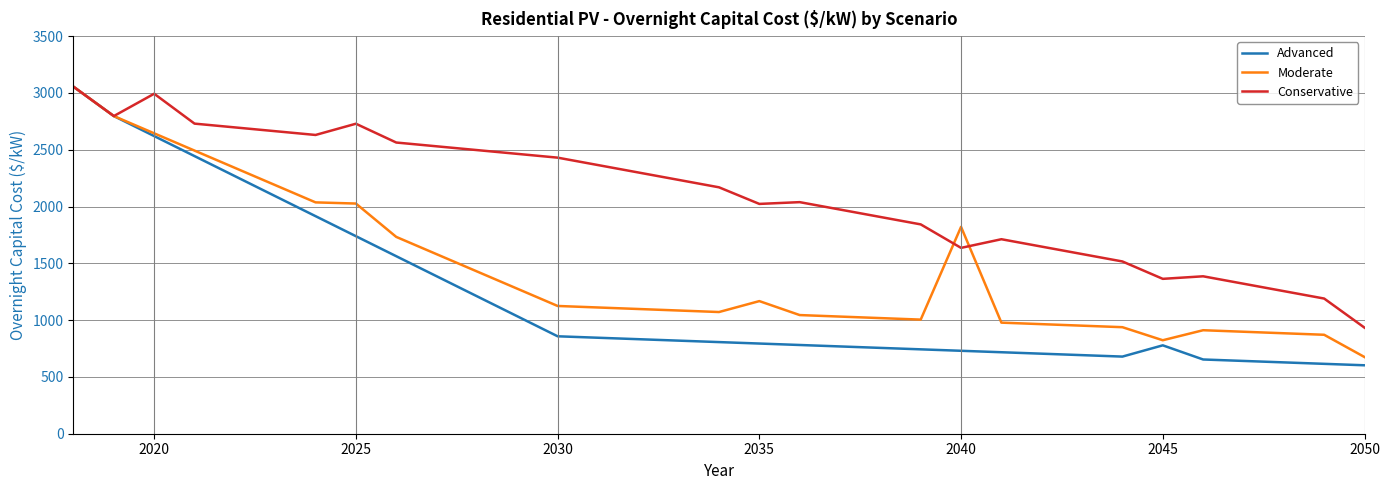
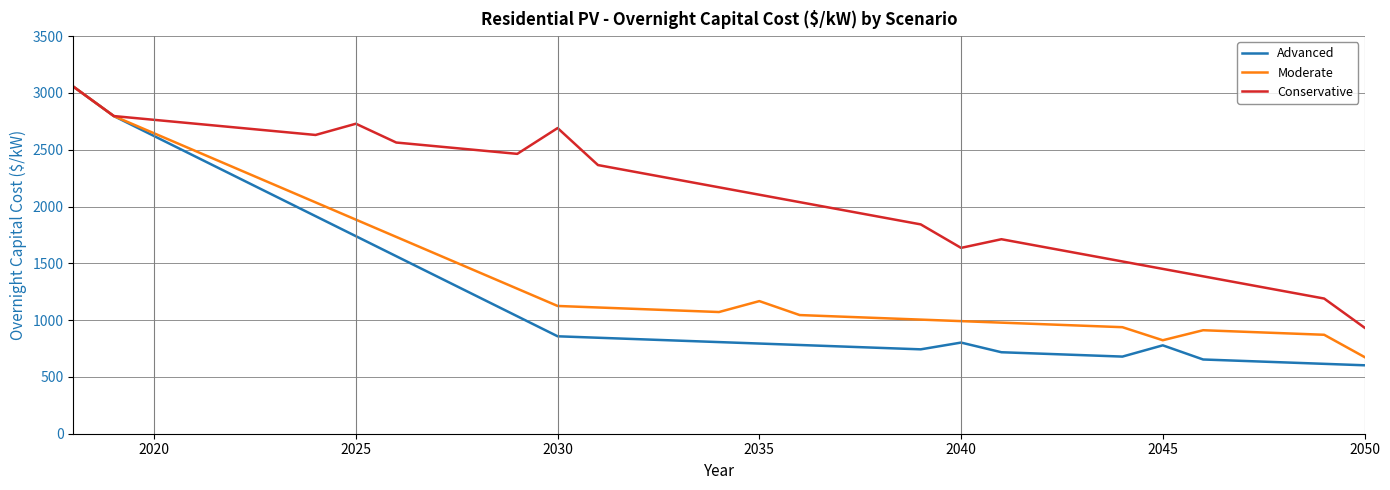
  {
    "Advanced": {
      "2020": 2620,
      "2025": 1740,
      "2030": 860,
      "2035": 790,
-     "2040": 730,
+     "2040": 800,
      "2045": 780,
      "2050": 600
    },
    "Moderate": {
      "2020": 2640,
-     "2025": 2030,
+     "2025": 1880,
      "2030": 1120,
      "2035": 1170,
-     "2040": 1820,
+     "2040": 990,
      "2045": 820,
      "2050": 680
    },
    "Conservative": {
-     "2020": 2990,
+     "2020": 2760,
      "2025": 2730,
-     "2030": 2430,
-     "2035": 2020,
+     "2030": 2690,
+     "2035": 2100,
      "2040": 1640,
-     "2045": 1360,
+     "2045": 1450,
      "2050": 930
    }
  }
